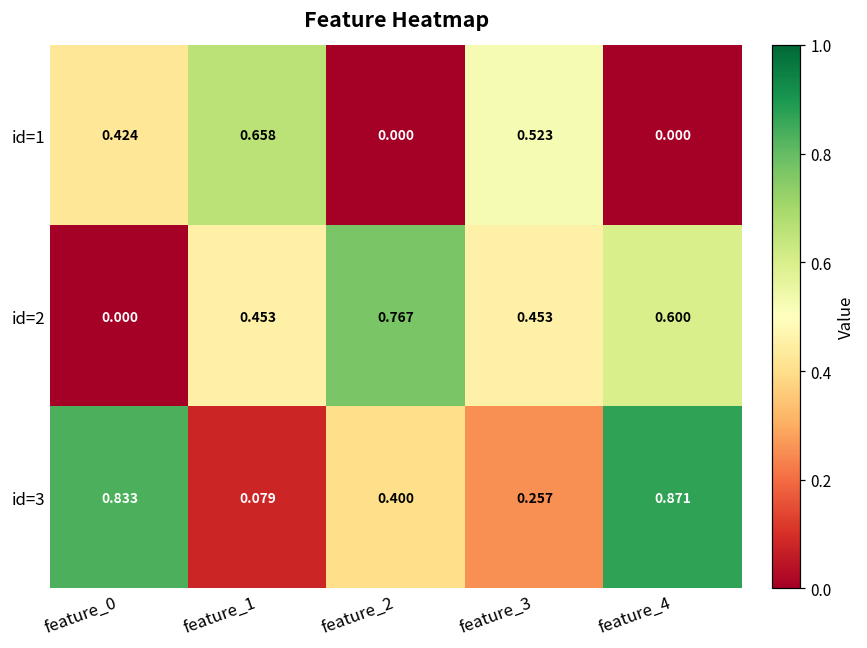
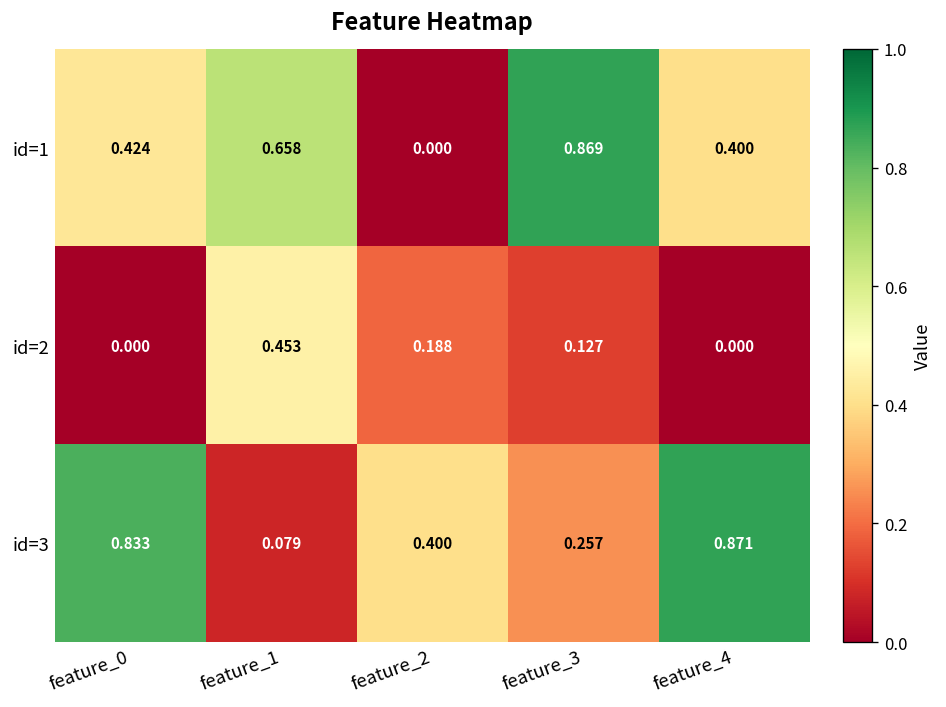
  {
    "id=1": {
      "feature_0": 0.424,
      "feature_1": 0.658,
      "feature_2": 0.000,
-     "feature_3": 0.523,
-     "feature_4": 0.000
+     "feature_3": 0.869,
+     "feature_4": 0.400
    },
    "id=2": {
      "feature_0": 0.000,
      "feature_1": 0.453,
-     "feature_2": 0.767,
-     "feature_3": 0.453,
-     "feature_4": 0.600
+     "feature_2": 0.188,
+     "feature_3": 0.127,
+     "feature_4": 0.000
    },
    "id=3": {
      "feature_0": 0.833,
      "feature_1": 0.079,
      "feature_2": 0.400,
      "feature_3": 0.257,
      "feature_4": 0.871
    }
  }
